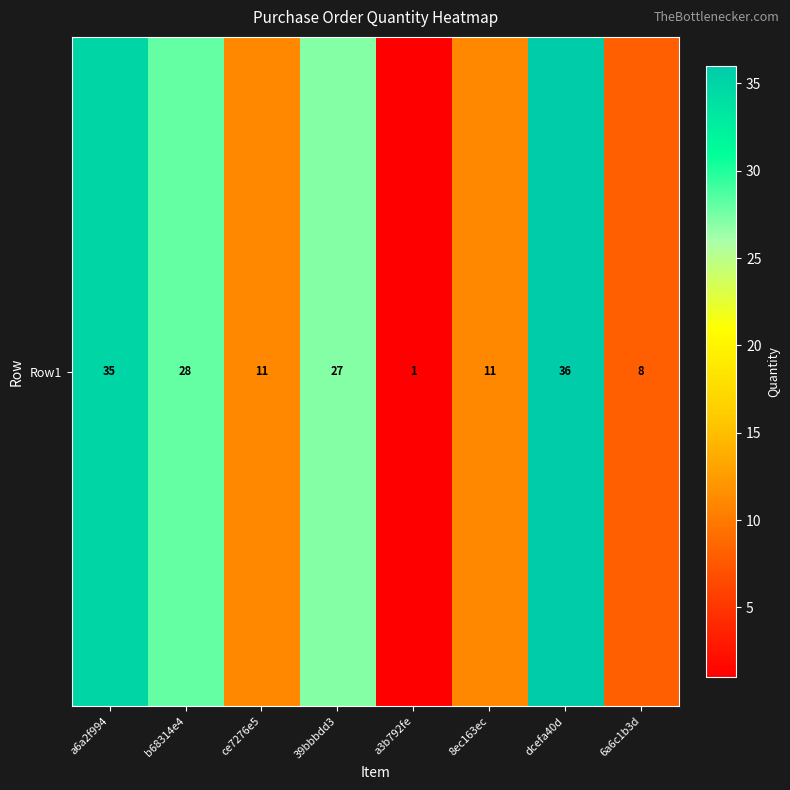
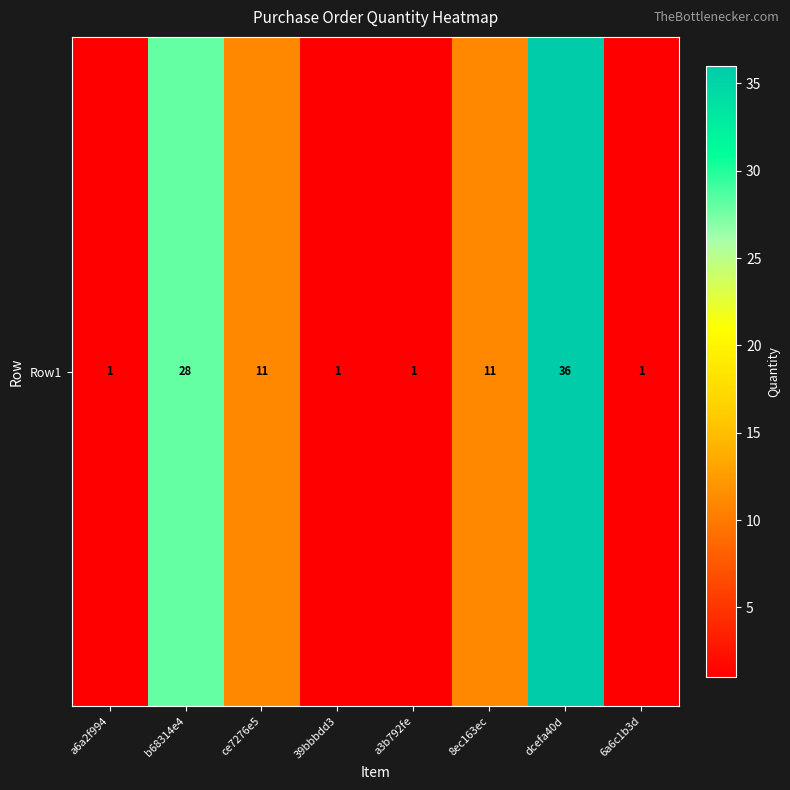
  {
    "Row1": {
-     "a6a2f994": 35,
+     "a6a2f994": 1,
      "b68314e4": 28,
      "ce7276e5": 11,
-     "39bbbdd3": 27,
+     "39bbbdd3": 1,
      "a3b792fe": 1,
      "8ec163ec": 11,
      "dcefa40d": 36,
-     "6a6c1b3d": 8
+     "6a6c1b3d": 1
    }
  }
